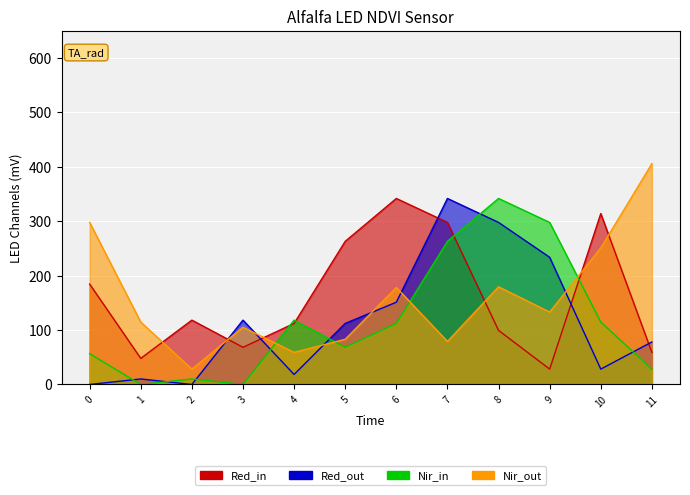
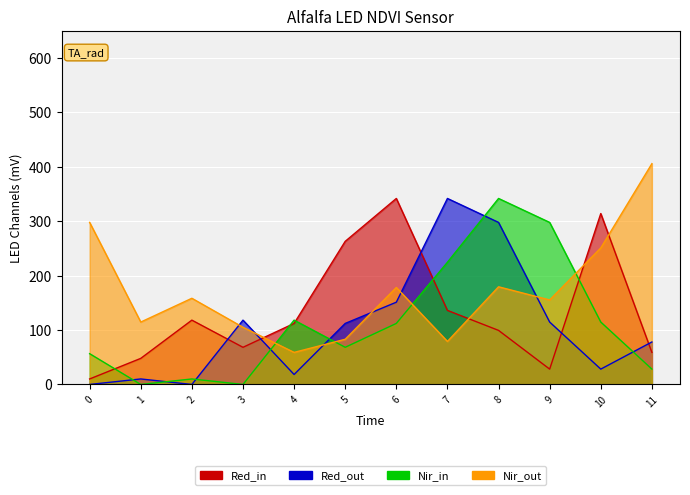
  {
    "Red_in": {
-     "0": 180,
+     "0": 10,
      "1": 50,
      "2": 120,
      "3": 70,
      "4": 110,
      "5": 260,
      "6": 340,
-     "7": 300,
+     "7": 140,
      "8": 100,
      "9": 30,
      "10": 310,
      "11": 60
    },
    "Red_out": {
      "0": 0,
      "1": 10,
      "2": 0,
      "3": 120,
      "4": 20,
      "5": 110,
      "6": 150,
      "7": 340,
      "8": 300,
-     "9": 230,
+     "9": 110,
      "10": 30,
      "11": 80
    },
    "Nir_in": {
      "0": 60,
      "1": 0,
      "2": 10,
      "3": 0,
      "4": 120,
      "5": 70,
      "6": 110,
-     "7": 260,
+     "7": 220,
      "8": 340,
      "9": 300,
      "10": 110,
      "11": 30
    },
    "Nir_out": {
      "0": 300,
      "1": 110,
-     "2": 30,
+     "2": 160,
      "3": 110,
      "4": 60,
      "5": 80,
      "6": 180,
      "7": 80,
      "8": 180,
-     "9": 130,
+     "9": 160,
      "10": 250,
      "11": 410
    }
  }
